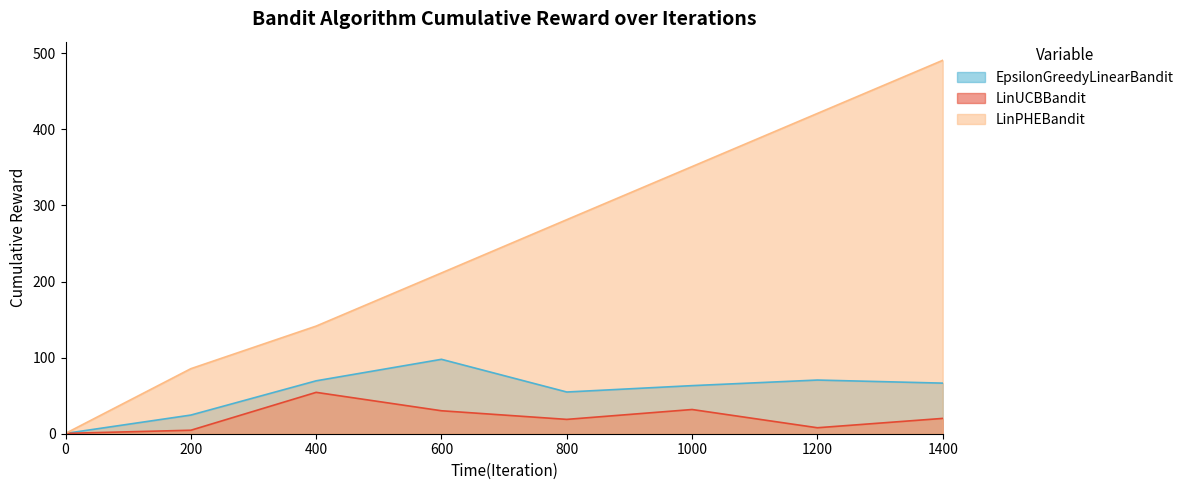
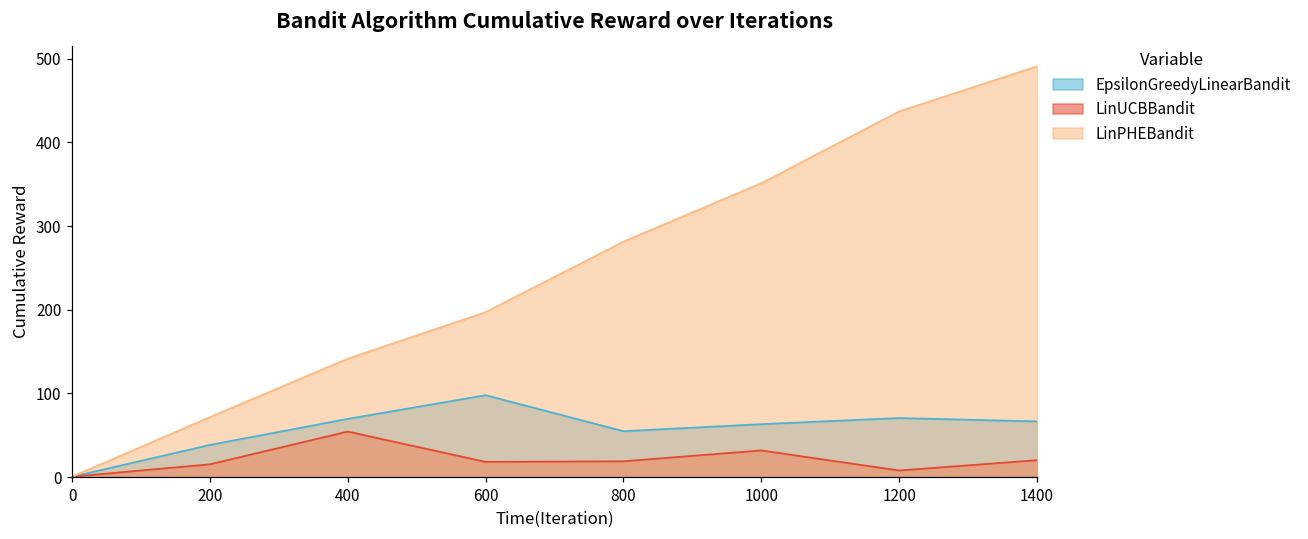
  {
    "EpsilonGreedyLinearBandit": {
-     "200": 20,
+     "200": 40,
      "400": 70,
      "600": 100,
      "800": 50,
      "1000": 60,
      "1200": 70,
      "1400": 70
    },
    "LinUCBBandit": {
-     "200": 0,
+     "200": 20,
      "400": 50,
-     "600": 30,
+     "600": 20,
      "800": 20,
      "1000": 30,
      "1200": 10,
      "1400": 20
    },
    "LinPHEBandit": {
-     "200": 90,
+     "200": 70,
      "400": 140,
-     "600": 210,
+     "600": 200,
      "800": 280,
      "1000": 350,
-     "1200": 420,
+     "1200": 440,
      "1400": 490
    }
  }
